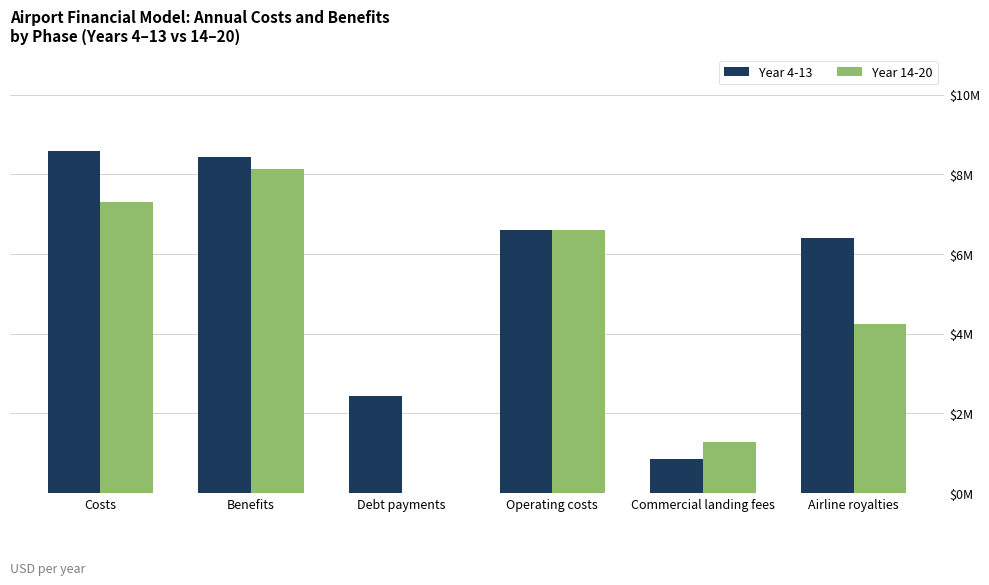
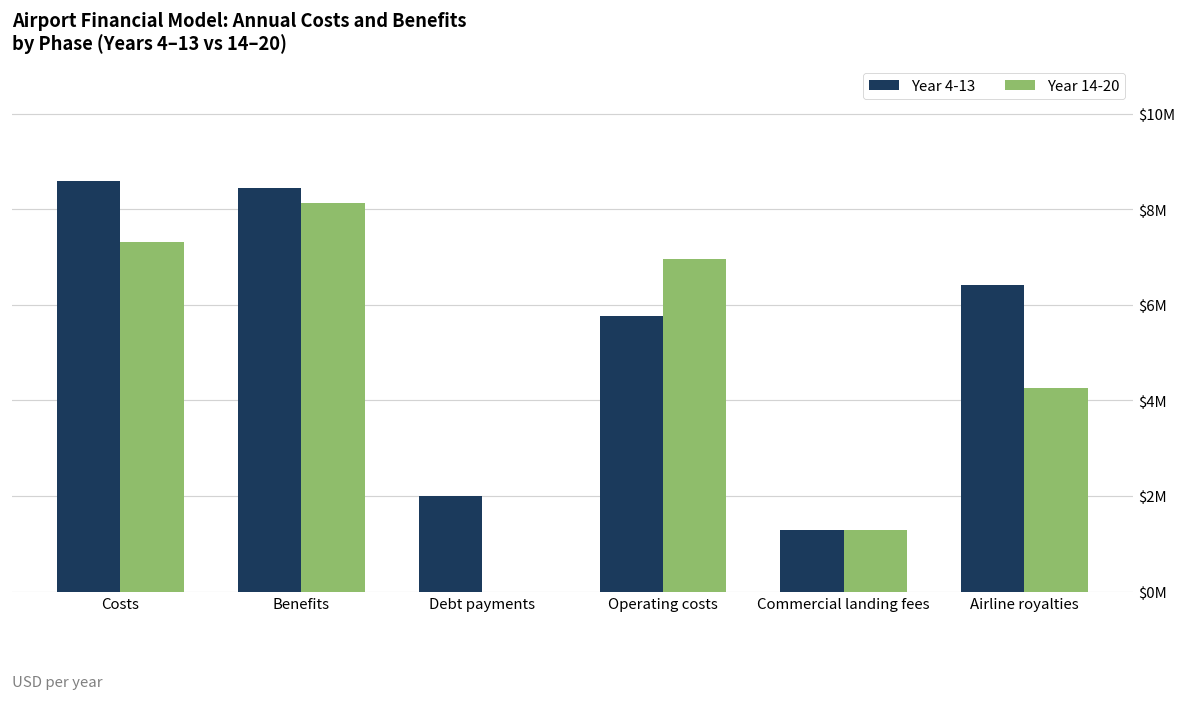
  {
    "Year 4-13": {
      "Costs": "$8600000",
      "Benefits": "$8400000",
-     "Debt payments": "$2400000",
-     "Operating costs": "$6600000",
-     "Commercial landing fees": "$900000",
+     "Debt payments": "$2000000",
+     "Operating costs": "$5800000",
+     "Commercial landing fees": "$1300000",
      "Airline royalties": "$6400000"
    },
    "Year 14-20": {
      "Costs": "$7300000",
      "Benefits": "$8100000",
      "Debt payments": "$0",
-     "Operating costs": "$6600000",
+     "Operating costs": "$7000000",
      "Commercial landing fees": "$1300000",
      "Airline royalties": "$4300000"
    }
  }
